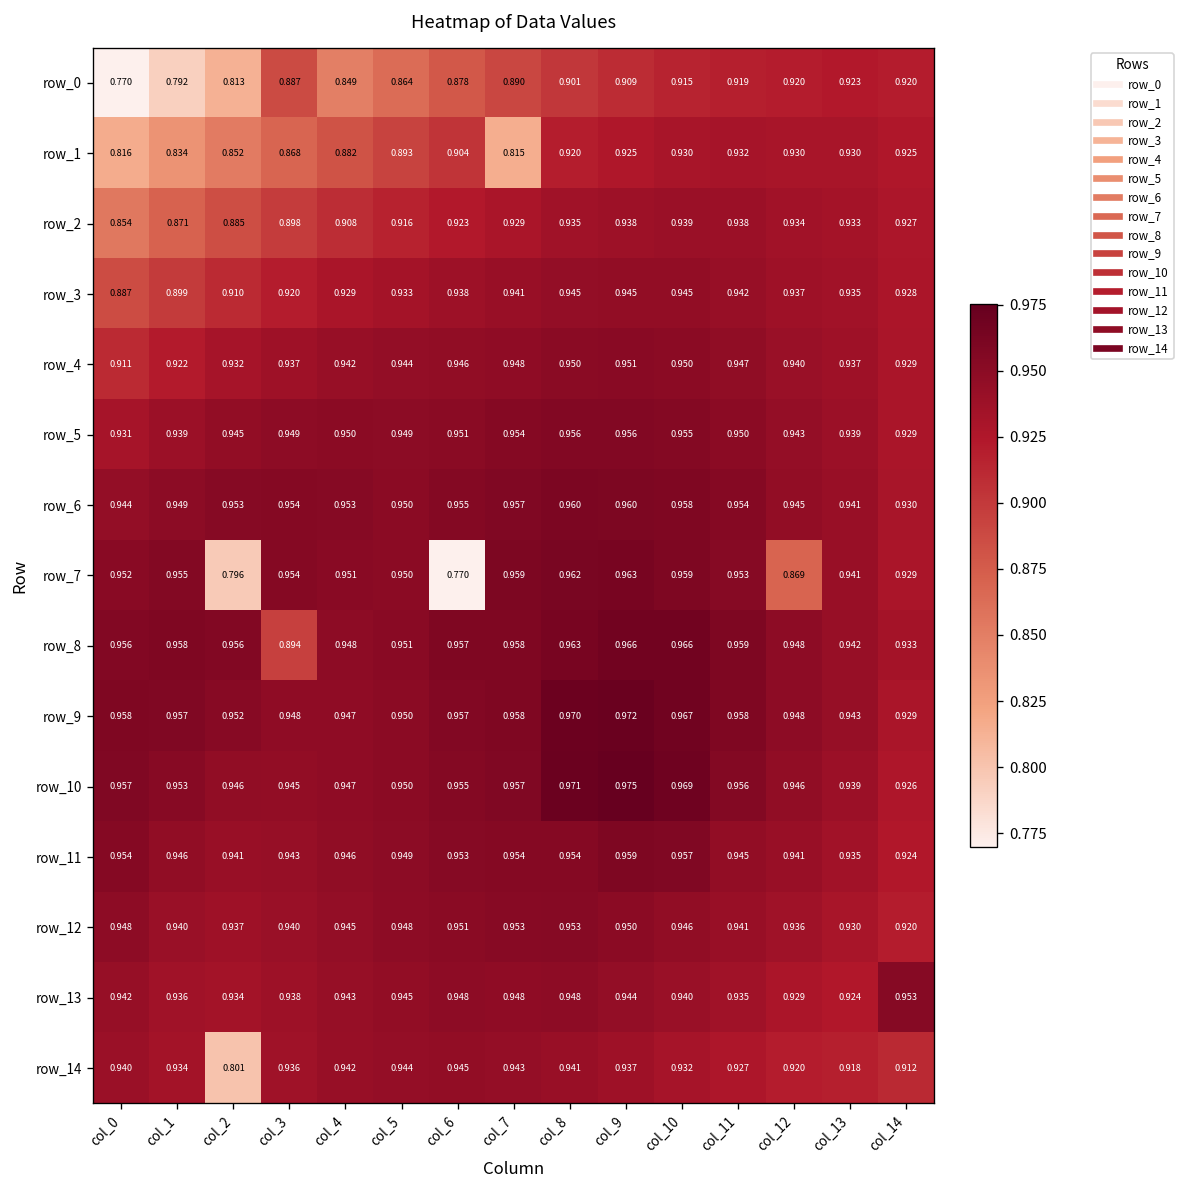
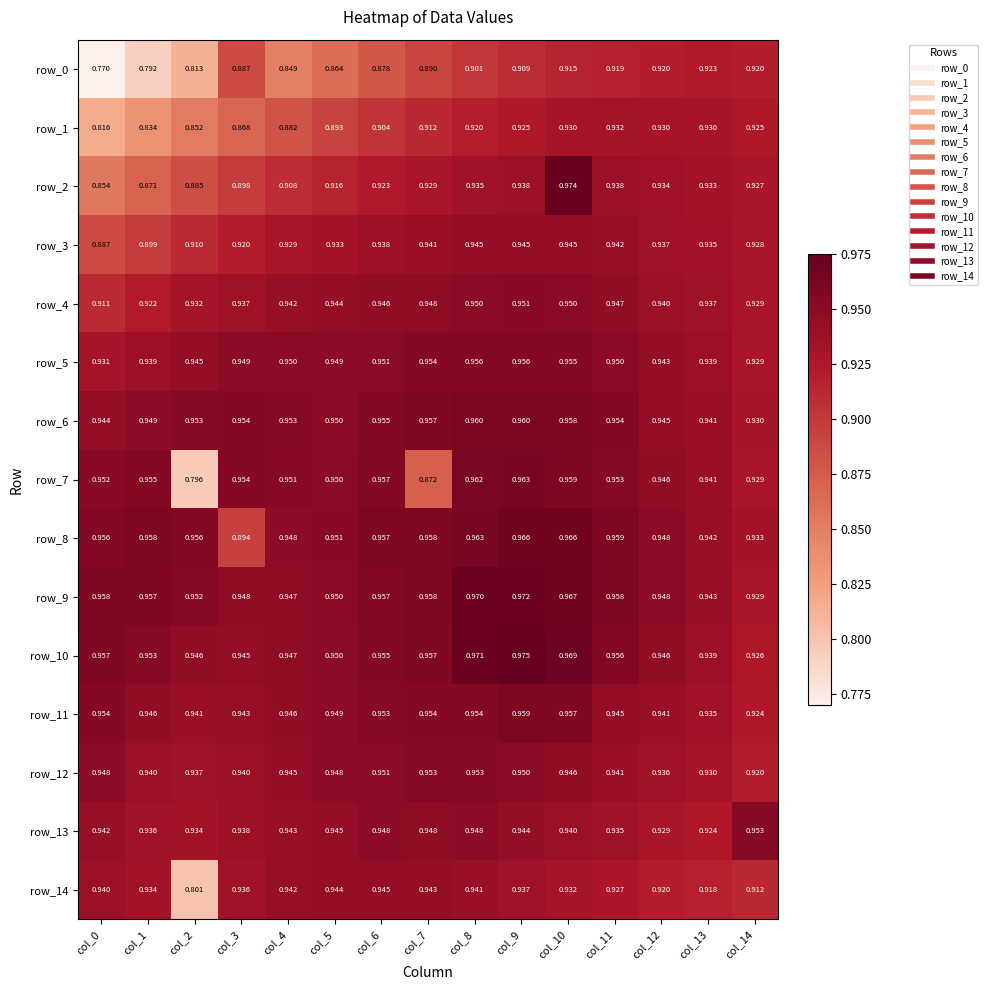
  {
    "row_1": {
      "col_0": 0.816,
      "col_1": 0.834,
      "col_2": 0.852,
      "col_3": 0.868,
      "col_4": 0.882,
      "col_5": 0.893,
      "col_6": 0.904,
-     "col_7": 0.815,
+     "col_7": 0.912,
      "col_8": 0.920,
      "col_9": 0.925,
      "col_10": 0.930,
      "col_11": 0.932,
      "col_12": 0.930,
      "col_13": 0.930,
      "col_14": 0.925
    },
    "row_2": {
      "col_0": 0.854,
      "col_1": 0.871,
      "col_2": 0.885,
      "col_3": 0.898,
      "col_4": 0.908,
      "col_5": 0.916,
      "col_6": 0.923,
      "col_7": 0.929,
      "col_8": 0.935,
      "col_9": 0.938,
-     "col_10": 0.939,
+     "col_10": 0.974,
      "col_11": 0.938,
      "col_12": 0.934,
      "col_13": 0.933,
      "col_14": 0.927
    },
    "row_7": {
      "col_0": 0.952,
      "col_1": 0.955,
      "col_2": 0.796,
      "col_3": 0.954,
      "col_4": 0.951,
      "col_5": 0.950,
-     "col_6": 0.770,
-     "col_7": 0.959,
+     "col_6": 0.957,
+     "col_7": 0.872,
      "col_8": 0.962,
      "col_9": 0.963,
      "col_10": 0.959,
      "col_11": 0.953,
-     "col_12": 0.869,
+     "col_12": 0.946,
      "col_13": 0.941,
      "col_14": 0.929
    }
  }
